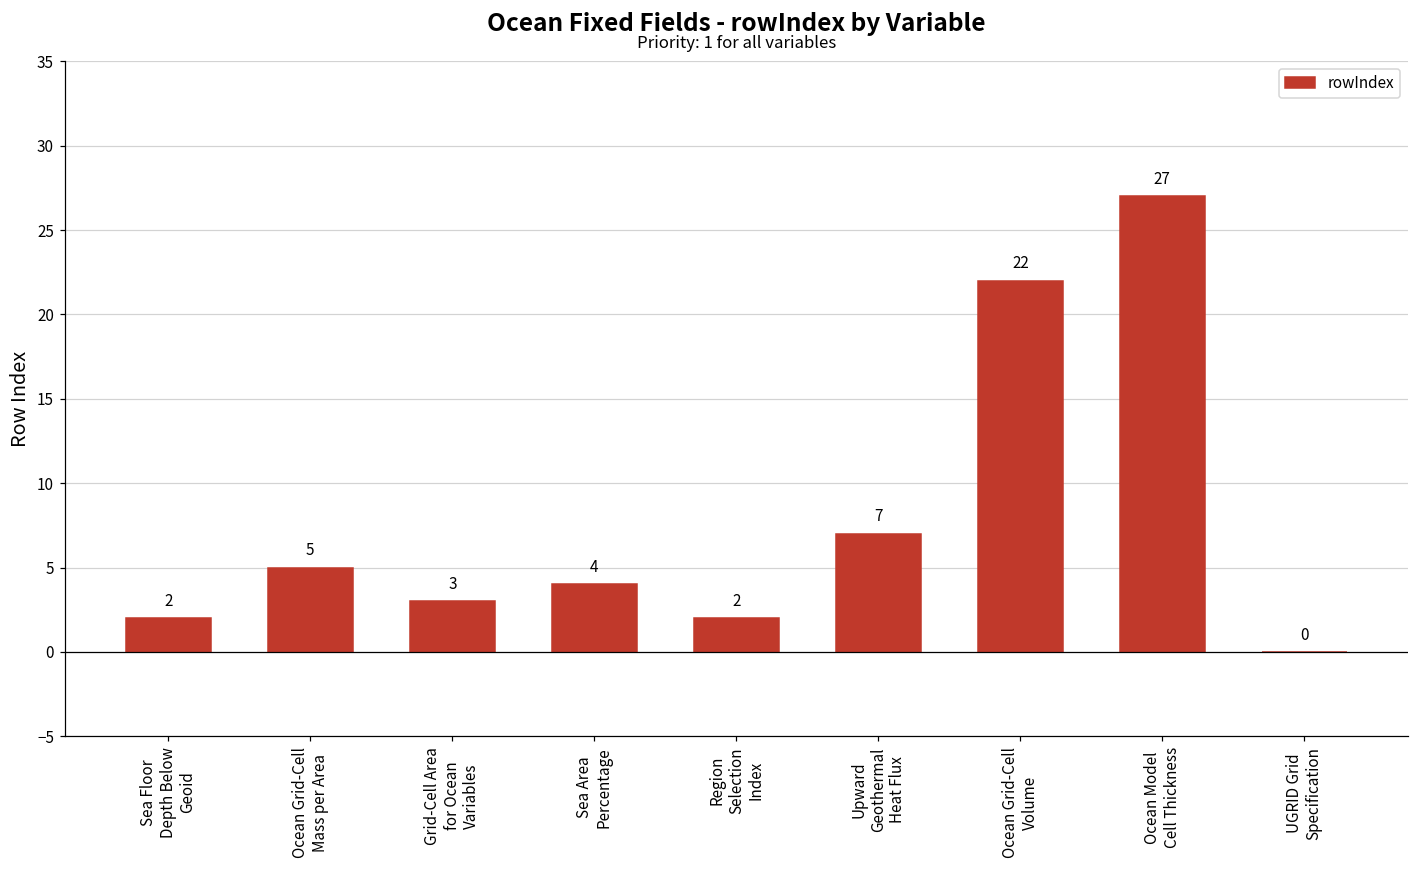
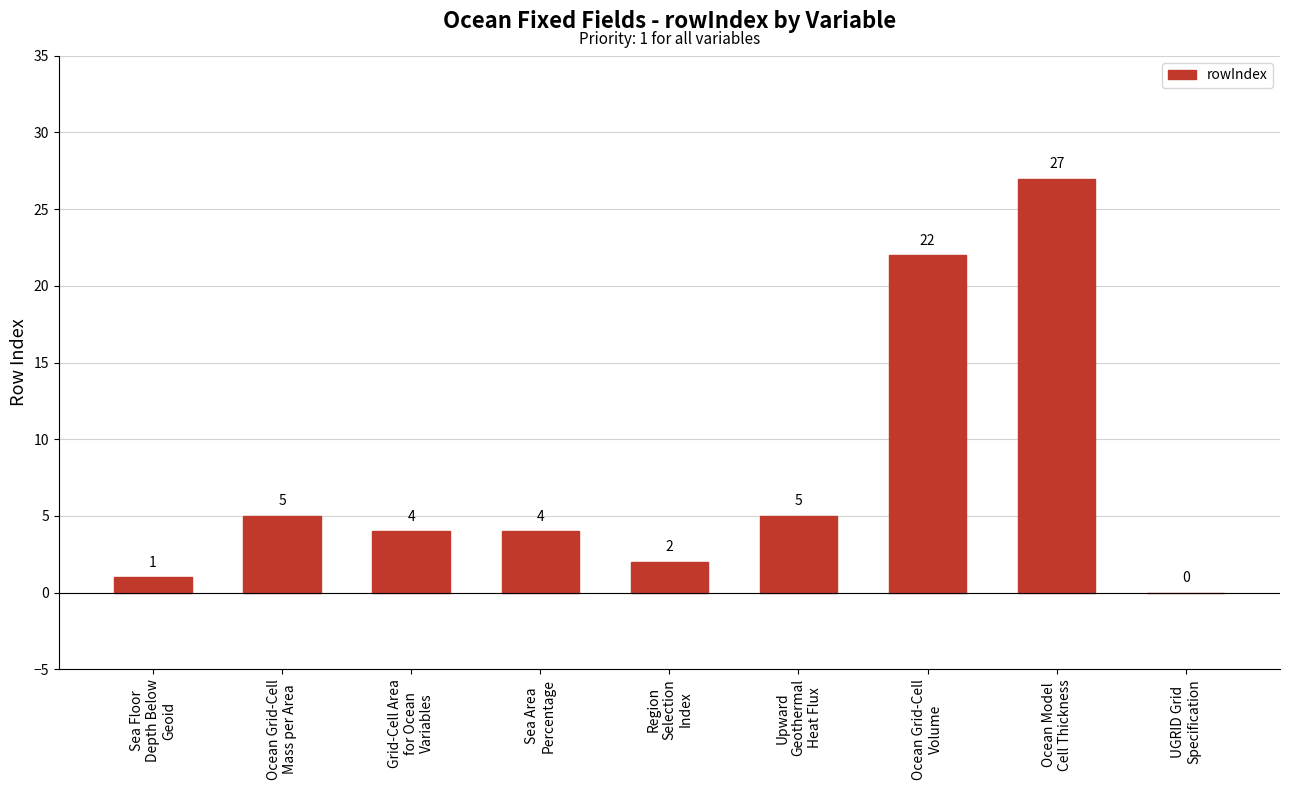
  {
-   "Sea Floor Depth Below Geoid": 2,
+   "Sea Floor Depth Below Geoid": 1,
    "Ocean Grid-Cell Mass per Area": 5,
-   "Grid-Cell Area for Ocean Variables": 3,
+   "Grid-Cell Area for Ocean Variables": 4,
    "Sea Area Percentage": 4,
    "Region Selection Index": 2,
-   "Upward Geothermal Heat Flux": 7,
+   "Upward Geothermal Heat Flux": 5,
    "Ocean Grid-Cell Volume": 22,
    "Ocean Model Cell Thickness": 27,
    "UGRID Grid Specification": 0
  }
